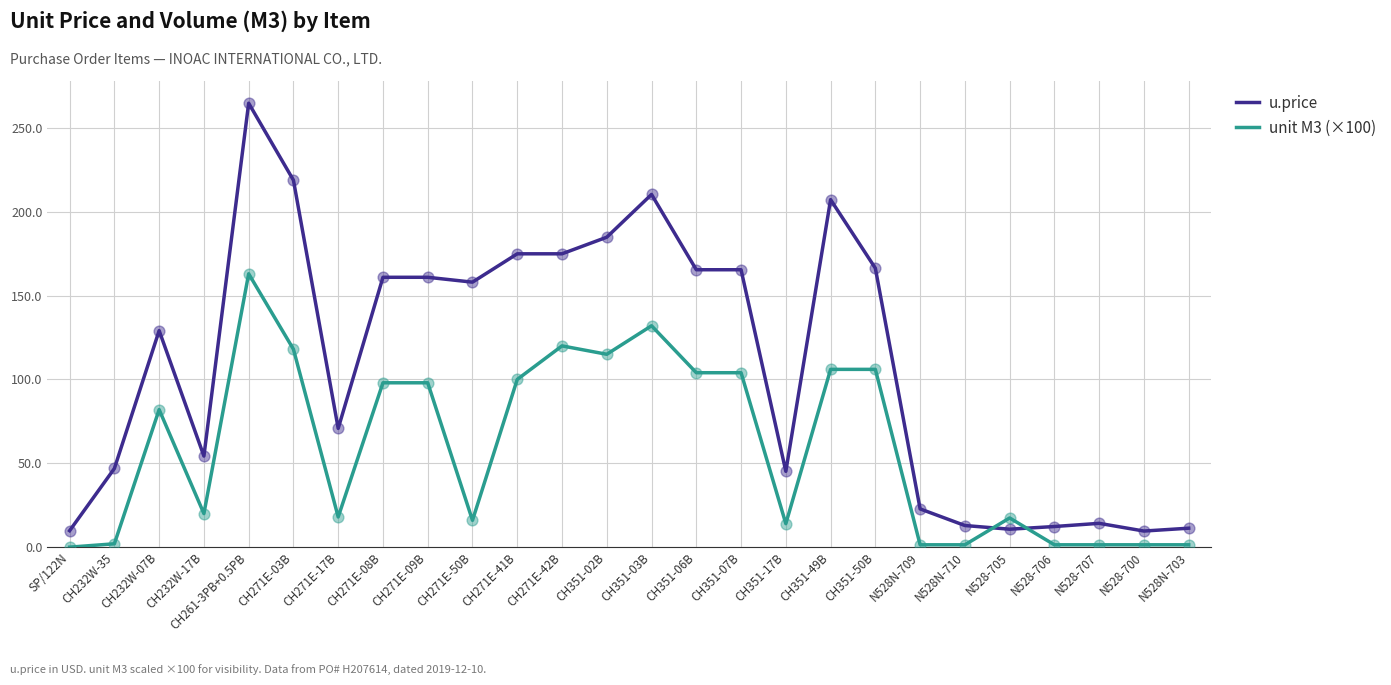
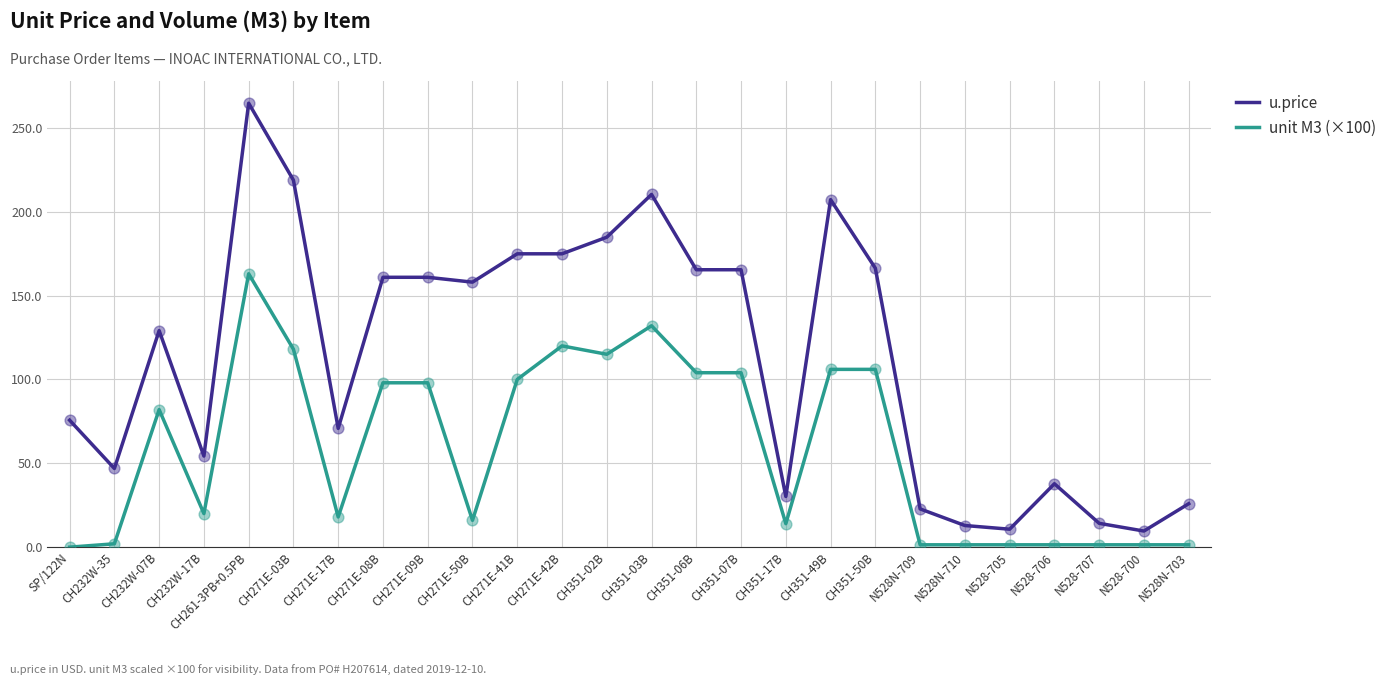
  {
    "u.price": {
-     "SP/122N": 10,
+     "SP/122N": 76,
      "CH232W-35": 47,
      "CH232W-07B": 129,
      "CH232W-17B": 54,
      "CH261-3PB+0.5PB": 265,
      "CH271E-03B": 219,
      "CH271E-17B": 71,
      "CH271E-08B": 161,
      "CH271E-09B": 161,
      "CH271E-50B": 158,
      "CH271E-41B": 175,
      "CH271E-42B": 175,
      "CH351-02B": 185,
      "CH351-03B": 210,
      "CH351-06B": 165,
      "CH351-07B": 165,
-     "CH351-17B": 45,
+     "CH351-17B": 30,
      "CH351-49B": 207,
      "CH351-50B": 166,
      "N528N-709": 23,
      "N528N-710": 13,
      "N528-705": 11,
-     "N528-706": 12,
+     "N528-706": 38,
      "N528-707": 14,
      "N528-700": 10,
-     "N528N-703": 11
+     "N528N-703": 26
    },
    "unit M3 (×100)": {
      "SP/122N": 0,
      "CH232W-35": 2,
      "CH232W-07B": 82,
      "CH232W-17B": 20,
      "CH261-3PB+0.5PB": 163,
      "CH271E-03B": 118,
      "CH271E-17B": 18,
      "CH271E-08B": 98,
      "CH271E-09B": 98,
      "CH271E-50B": 16,
      "CH271E-41B": 100,
      "CH271E-42B": 120,
      "CH351-02B": 115,
      "CH351-03B": 132,
      "CH351-06B": 104,
      "CH351-07B": 104,
      "CH351-17B": 14,
      "CH351-49B": 106,
      "CH351-50B": 106,
      "N528N-709": 1,
      "N528N-710": 1,
-     "N528-705": 17,
+     "N528-705": 1,
      "N528-706": 1,
      "N528-707": 1,
      "N528-700": 1,
      "N528N-703": 1
    }
  }
